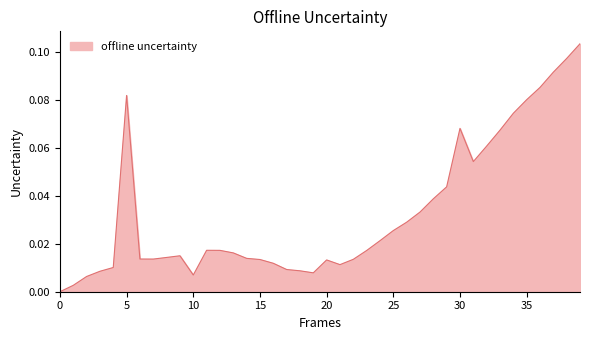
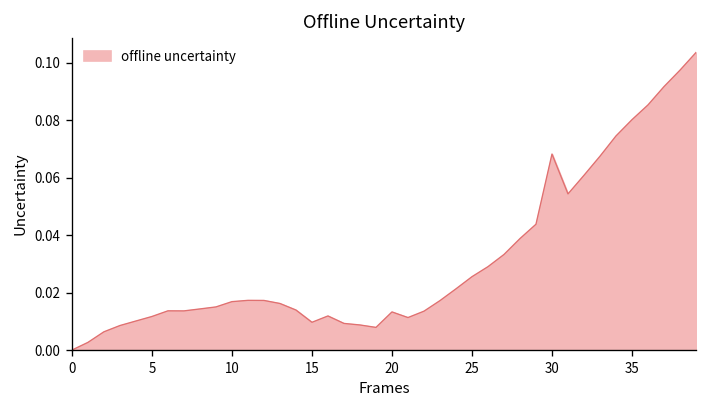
  {
    "0": 0.000,
-   "5": 0.082,
-   "10": 0.007,
-   "15": 0.013,
+   "5": 0.012,
+   "10": 0.017,
+   "15": 0.010,
    "20": 0.013,
    "25": 0.026,
    "30": 0.068,
    "35": 0.080
  }
